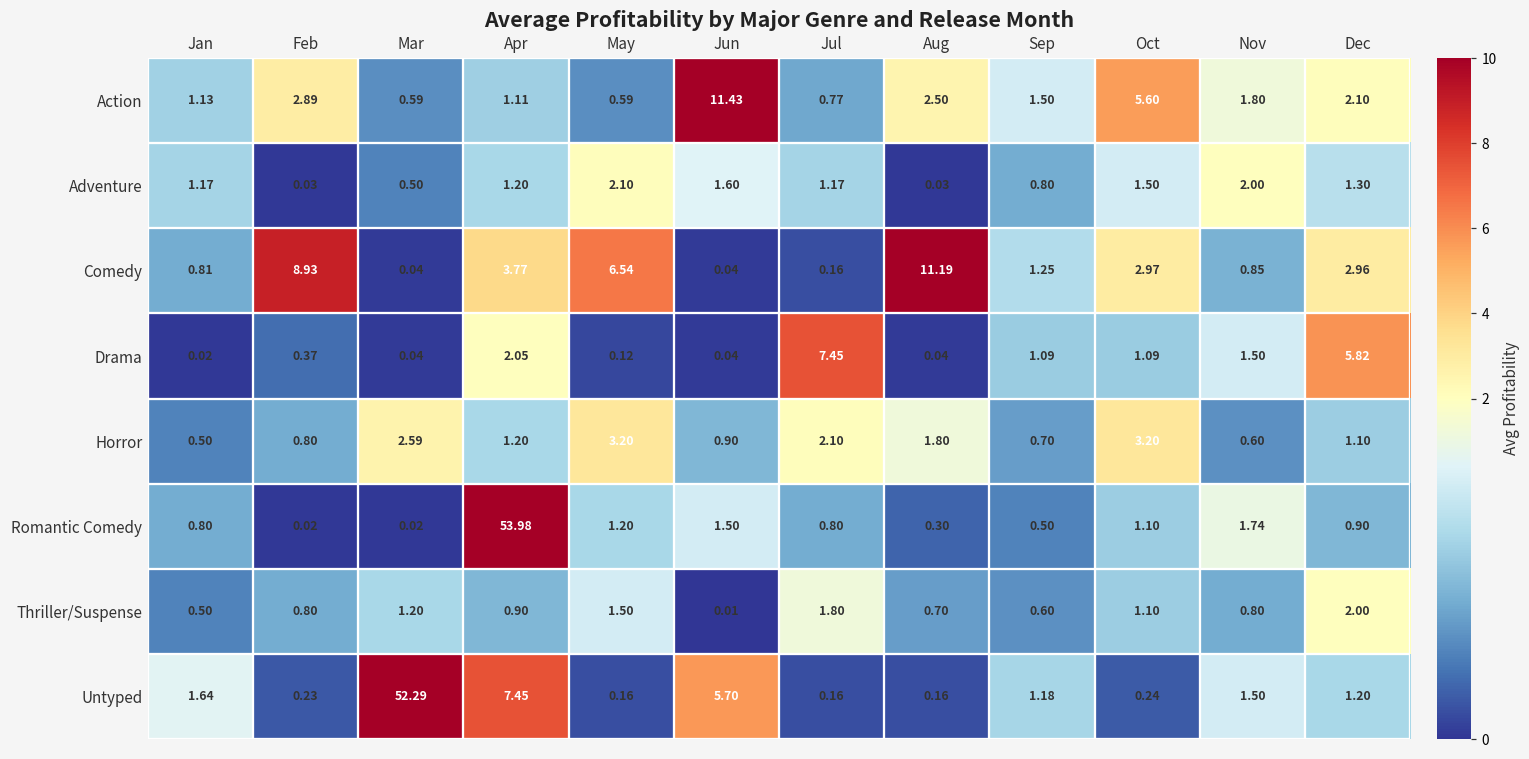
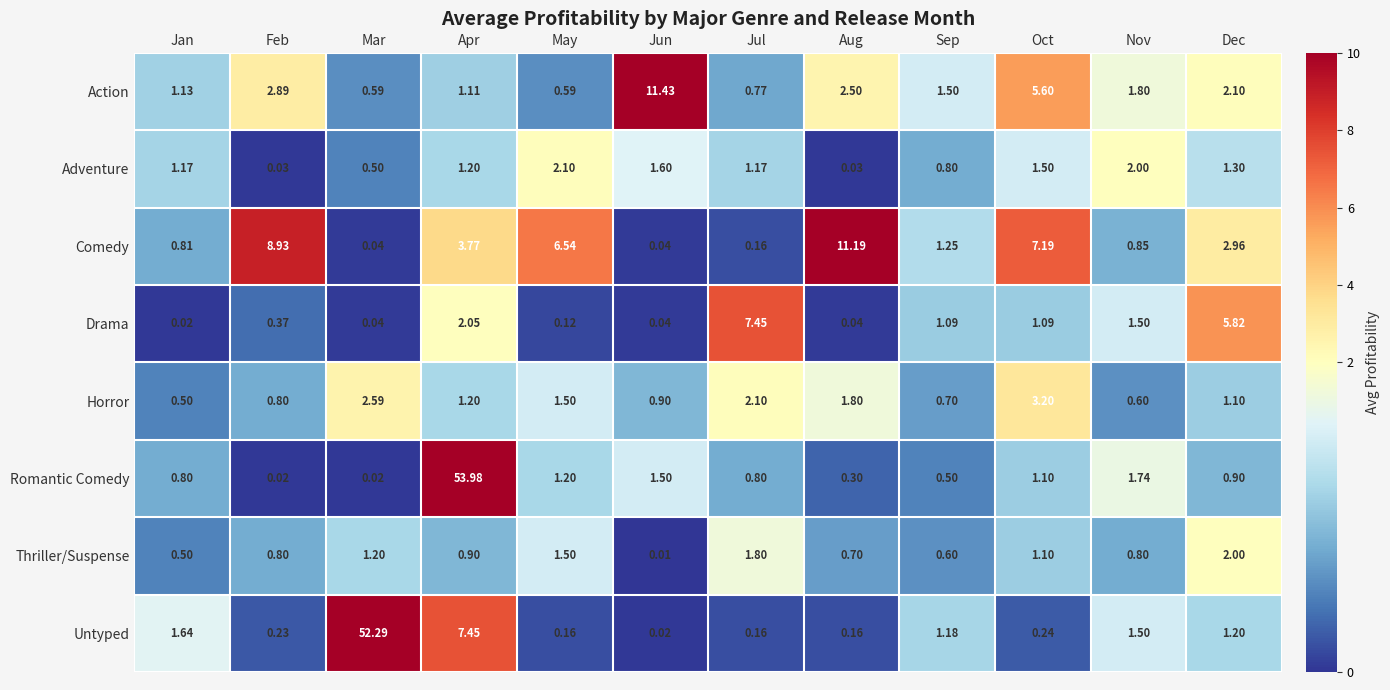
  {
    "Action": {
      "Jan": 1.13,
      "Feb": 2.89,
      "Mar": 0.59,
      "Apr": 1.11,
      "May": 0.59,
      "Jun": 11.43,
      "Jul": 0.77,
      "Aug": 2.50,
      "Sep": 1.50,
      "Oct": 5.60,
      "Nov": 1.80,
      "Dec": 2.10
    },
    "Adventure": {
      "Jan": 1.17,
      "Feb": 0.03,
      "Mar": 0.50,
      "Apr": 1.20,
      "May": 2.10,
      "Jun": 1.60,
      "Jul": 1.17,
      "Aug": 0.03,
      "Sep": 0.80,
      "Oct": 1.50,
      "Nov": 2.00,
      "Dec": 1.30
    },
    "Comedy": {
      "Jan": 0.81,
      "Feb": 8.93,
      "Mar": 0.04,
      "Apr": 3.77,
      "May": 6.54,
      "Jun": 0.04,
      "Jul": 0.16,
      "Aug": 11.19,
      "Sep": 1.25,
-     "Oct": 2.97,
+     "Oct": 7.19,
      "Nov": 0.85,
      "Dec": 2.96
    },
    "Drama": {
      "Jan": 0.02,
      "Feb": 0.37,
      "Mar": 0.04,
      "Apr": 2.05,
      "May": 0.12,
      "Jun": 0.04,
      "Jul": 7.45,
      "Aug": 0.04,
      "Sep": 1.09,
      "Oct": 1.09,
      "Nov": 1.50,
      "Dec": 5.82
    },
    "Horror": {
      "Jan": 0.50,
      "Feb": 0.80,
      "Mar": 2.59,
      "Apr": 1.20,
-     "May": 3.20,
+     "May": 1.50,
      "Jun": 0.90,
      "Jul": 2.10,
      "Aug": 1.80,
      "Sep": 0.70,
      "Oct": 3.20,
      "Nov": 0.60,
      "Dec": 1.10
    },
    "Romantic Comedy": {
      "Jan": 0.80,
      "Feb": 0.02,
      "Mar": 0.02,
      "Apr": 53.98,
      "May": 1.20,
      "Jun": 1.50,
      "Jul": 0.80,
      "Aug": 0.30,
      "Sep": 0.50,
      "Oct": 1.10,
      "Nov": 1.74,
      "Dec": 0.90
    },
    "Thriller/Suspense": {
      "Jan": 0.50,
      "Feb": 0.80,
      "Mar": 1.20,
      "Apr": 0.90,
      "May": 1.50,
      "Jun": 0.01,
      "Jul": 1.80,
      "Aug": 0.70,
      "Sep": 0.60,
      "Oct": 1.10,
      "Nov": 0.80,
      "Dec": 2.00
    },
    "Untyped": {
      "Jan": 1.64,
      "Feb": 0.23,
      "Mar": 52.29,
      "Apr": 7.45,
      "May": 0.16,
-     "Jun": 5.70,
+     "Jun": 0.02,
      "Jul": 0.16,
      "Aug": 0.16,
      "Sep": 1.18,
      "Oct": 0.24,
      "Nov": 1.50,
      "Dec": 1.20
    }
  }
